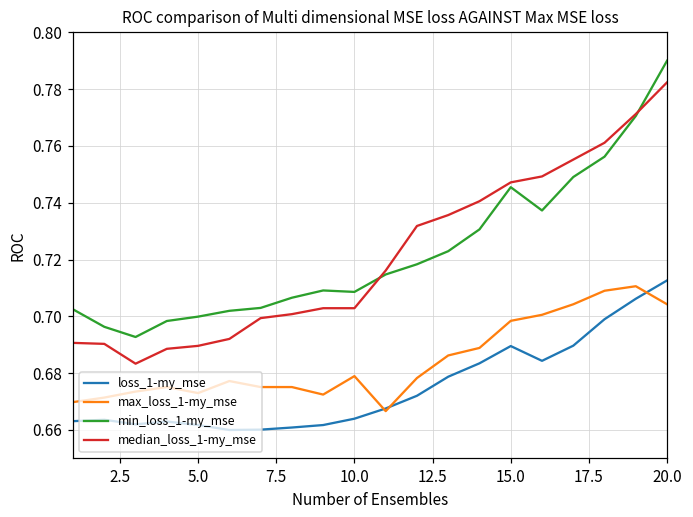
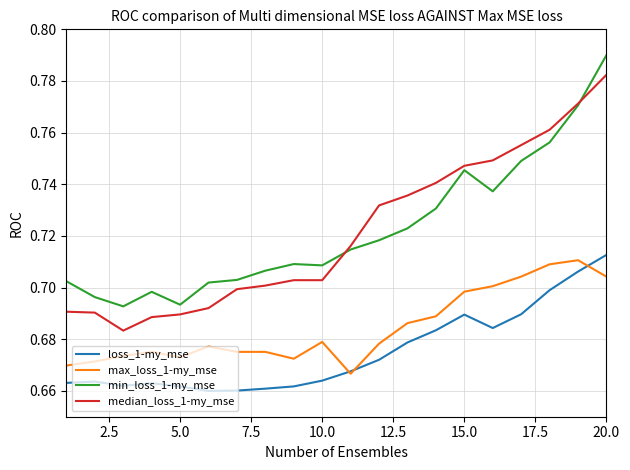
  {
    "loss_1-my_mse": {
      "10.0": 0.664,
      "15.0": 0.690,
      "20.0": 0.713
    },
    "max_loss_1-my_mse": {
      "10.0": 0.679,
      "15.0": 0.698,
      "20.0": 0.704
    },
    "min_loss_1-my_mse": {
-     "5.0": 0.700,
+     "5.0": 0.693,
      "10.0": 0.709,
      "15.0": 0.745,
      "20.0": 0.790
    },
    "median_loss_1-my_mse": {
      "5.0": 0.690,
      "10.0": 0.703,
      "15.0": 0.747,
      "20.0": 0.782
    }
  }
